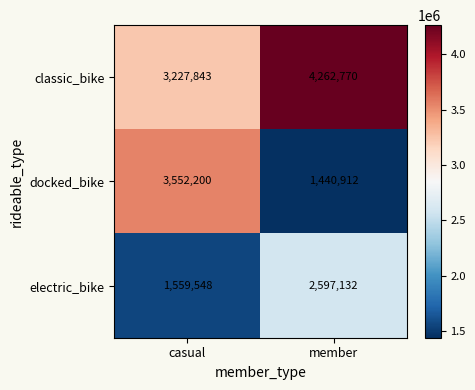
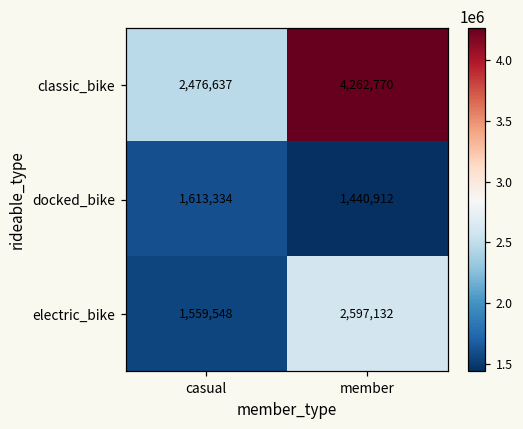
  {
    "classic_bike": {
-     "casual": "3,227,843",
+     "casual": "2,476,637",
      "member": "4,262,770"
    },
    "docked_bike": {
-     "casual": "3,552,200",
+     "casual": "1,613,334",
      "member": "1,440,912"
    },
    "electric_bike": {
      "casual": "1,559,548",
      "member": "2,597,132"
    }
  }
